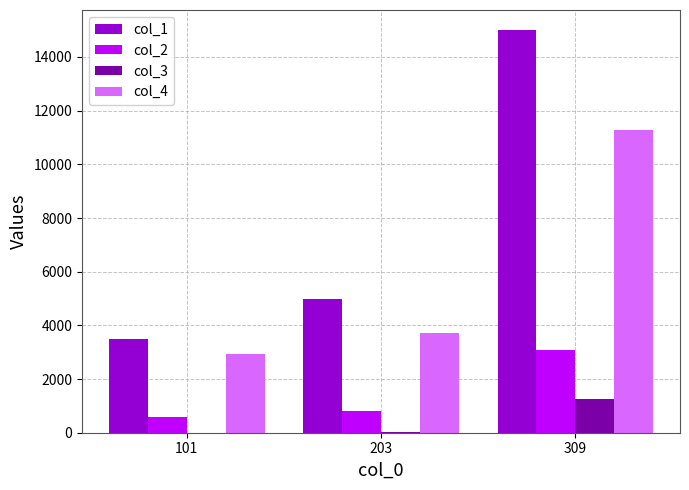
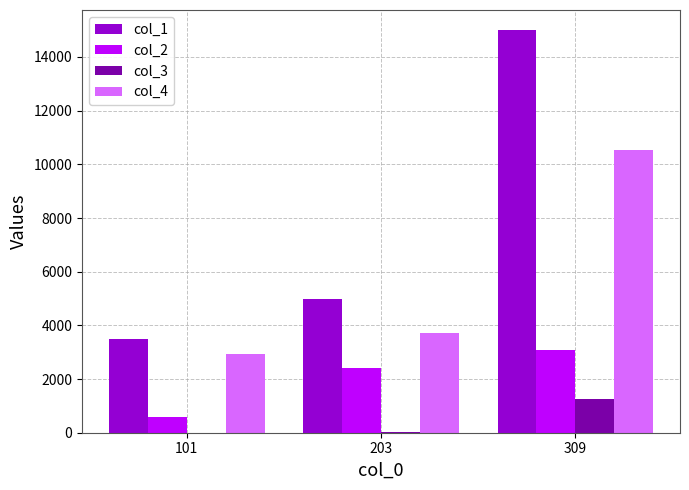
  {
    "col_2": {
      "101": 600,
-     "203": 800,
+     "203": 2400,
      "309": 3100
    },
    "col_4": {
      "101": 2900,
      "203": 3700,
-     "309": 11300
+     "309": 10600
    }
  }
